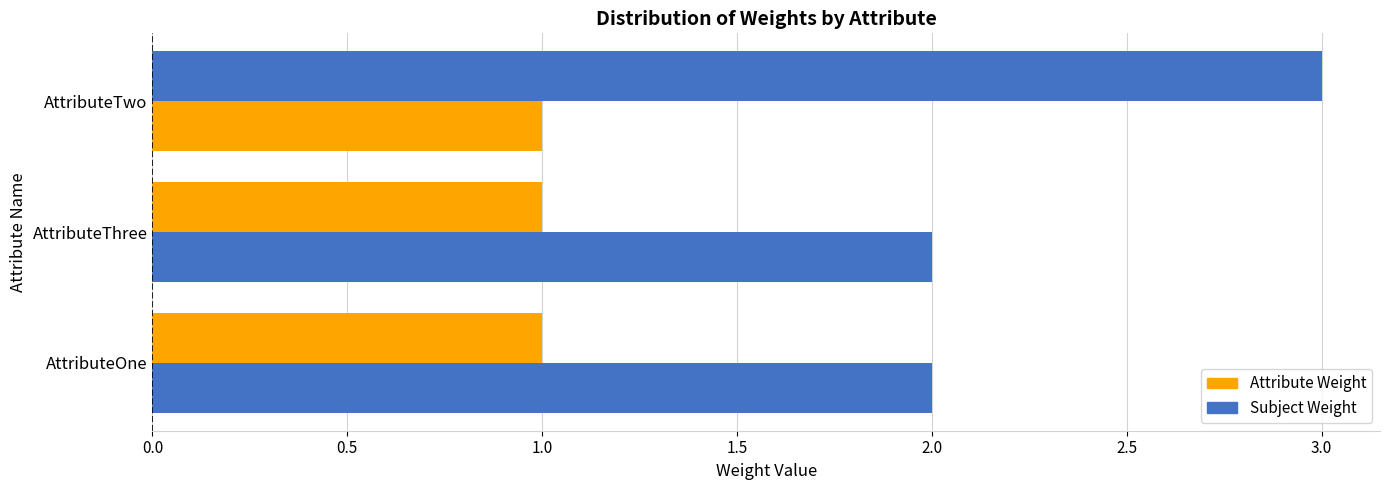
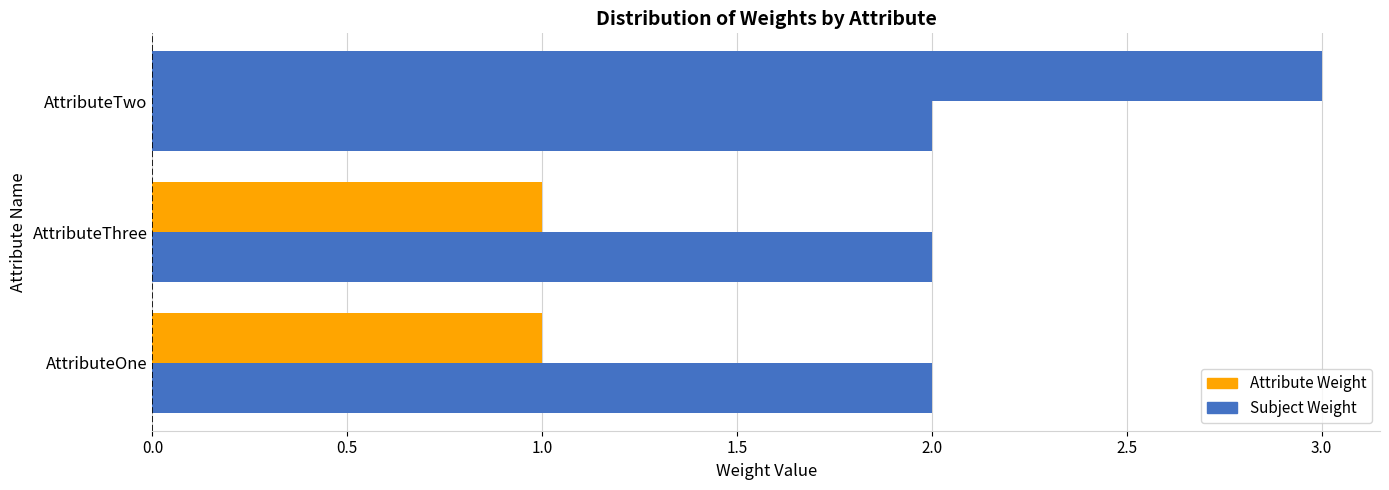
  {
    "Attribute Weight": {
      "AttributeTwo": 3,
      "AttributeThree": 1,
      "AttributeOne": 1
    },
    "Subject Weight": {
-     "AttributeTwo": 1,
+     "AttributeTwo": 2,
      "AttributeThree": 2,
      "AttributeOne": 2
    }
  }
